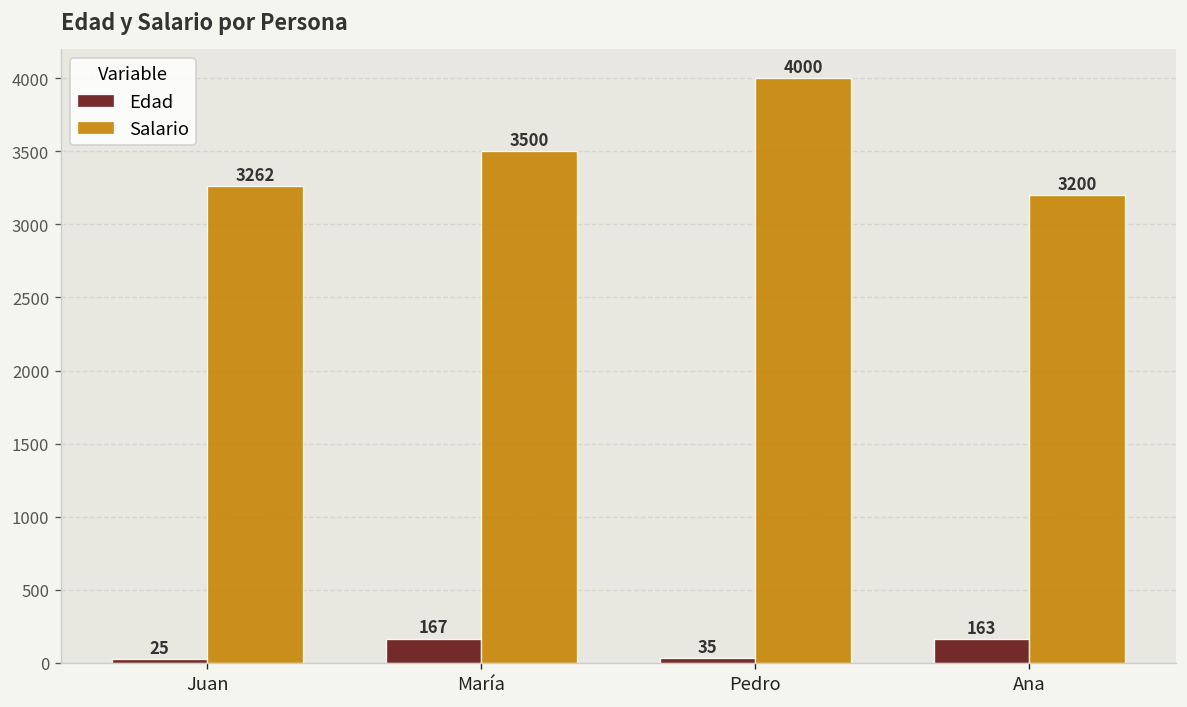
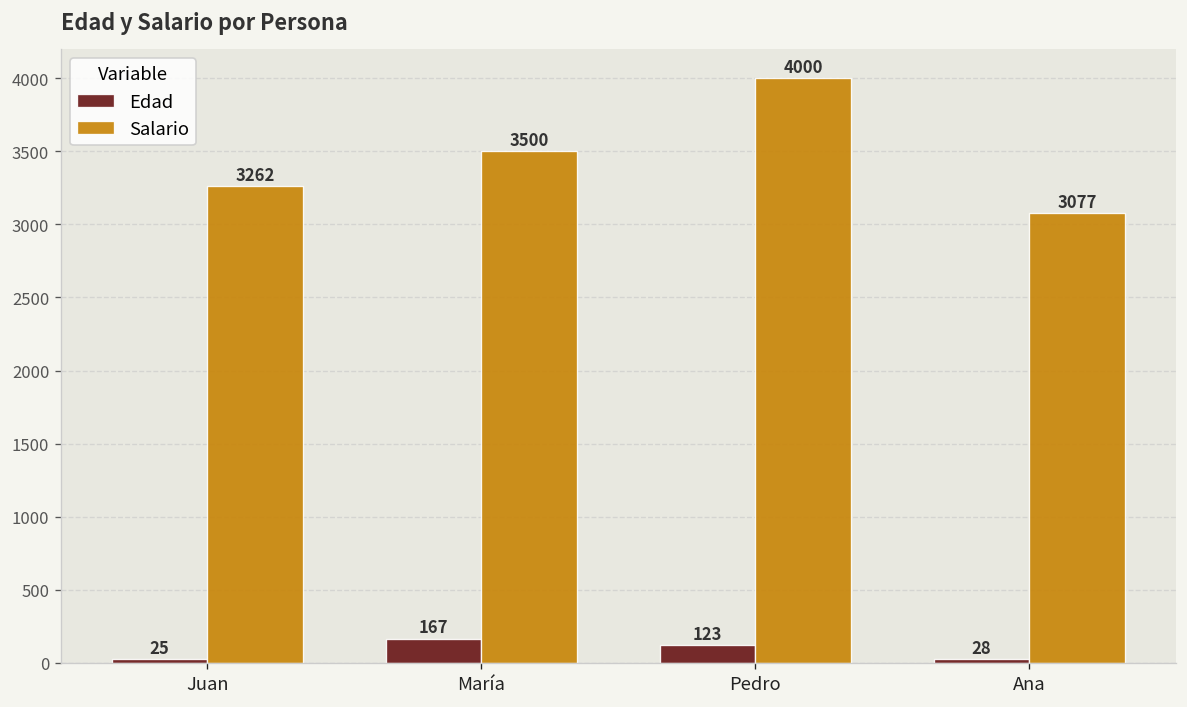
  {
    "Edad": {
      "Juan": 25,
      "María": 167,
-     "Pedro": 35,
-     "Ana": 163
+     "Pedro": 123,
+     "Ana": 28
    },
    "Salario": {
      "Juan": 3262,
      "María": 3500,
      "Pedro": 4000,
-     "Ana": 3200
+     "Ana": 3077
    }
  }
